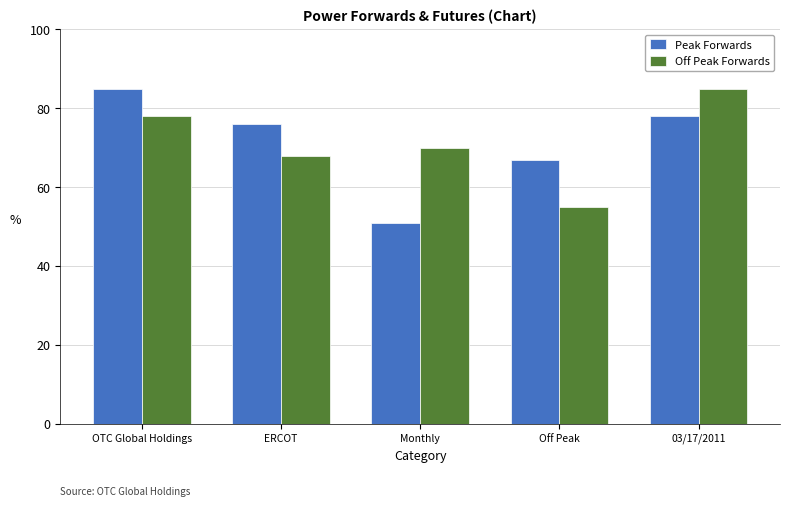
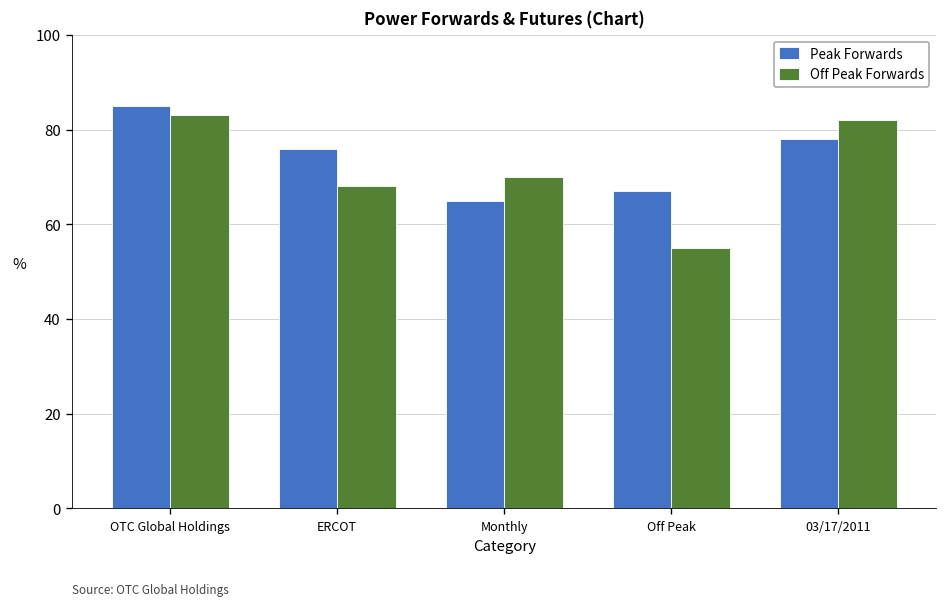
  {
    "Peak Forwards": {
      "OTC Global Holdings": 85,
      "ERCOT": 76,
-     "Monthly": 51,
+     "Monthly": 65,
      "Off Peak": 67,
      "03/17/2011": 78
    },
    "Off Peak Forwards": {
-     "OTC Global Holdings": 78,
+     "OTC Global Holdings": 83,
      "ERCOT": 68,
      "Monthly": 70,
      "Off Peak": 55,
-     "03/17/2011": 85
+     "03/17/2011": 82
    }
  }
